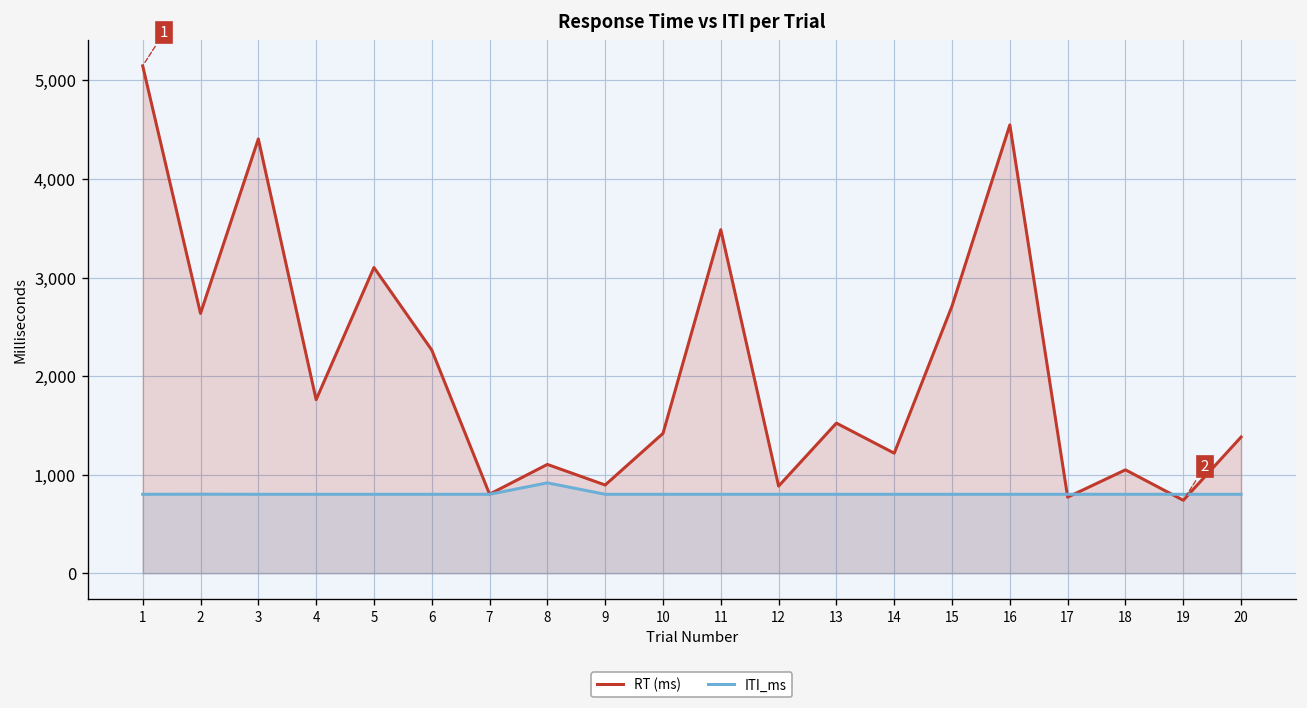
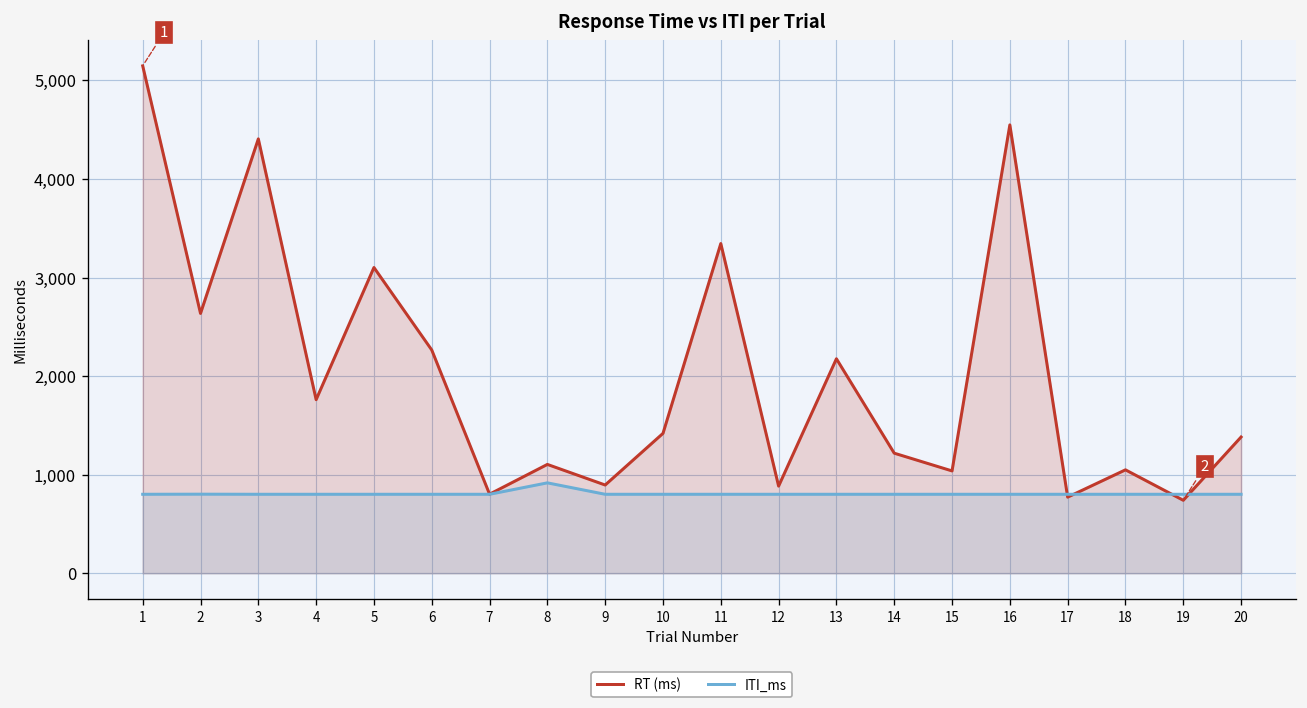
  {
    "RT (ms)": {
      "1": "5,100",
      "2": "2,600",
      "3": "4,400",
      "4": "1,800",
      "5": "3,100",
      "6": "2,300",
      "8": "1,100",
      "9": "900",
      "10": "1,400",
-     "11": "3,500",
+     "11": "3,300",
      "12": "900",
-     "13": "1,500",
+     "13": "2,200",
      "14": "1,200",
-     "15": "2,700",
+     "15": "1,000",
      "16": "4,500",
      "18": "1,000",
      "19": "700",
      "20": "1,400"
    },
    "ITI_ms": {
      "1": "800",
      "2": "800",
      "3": "800",
      "4": "800",
      "5": "800",
      "6": "800",
      "8": "900",
      "9": "800",
      "10": "800",
      "11": "800",
      "12": "800",
      "13": "800",
      "14": "800",
      "15": "800",
      "16": "800",
      "18": "800",
      "20": "800"
    }
  }
